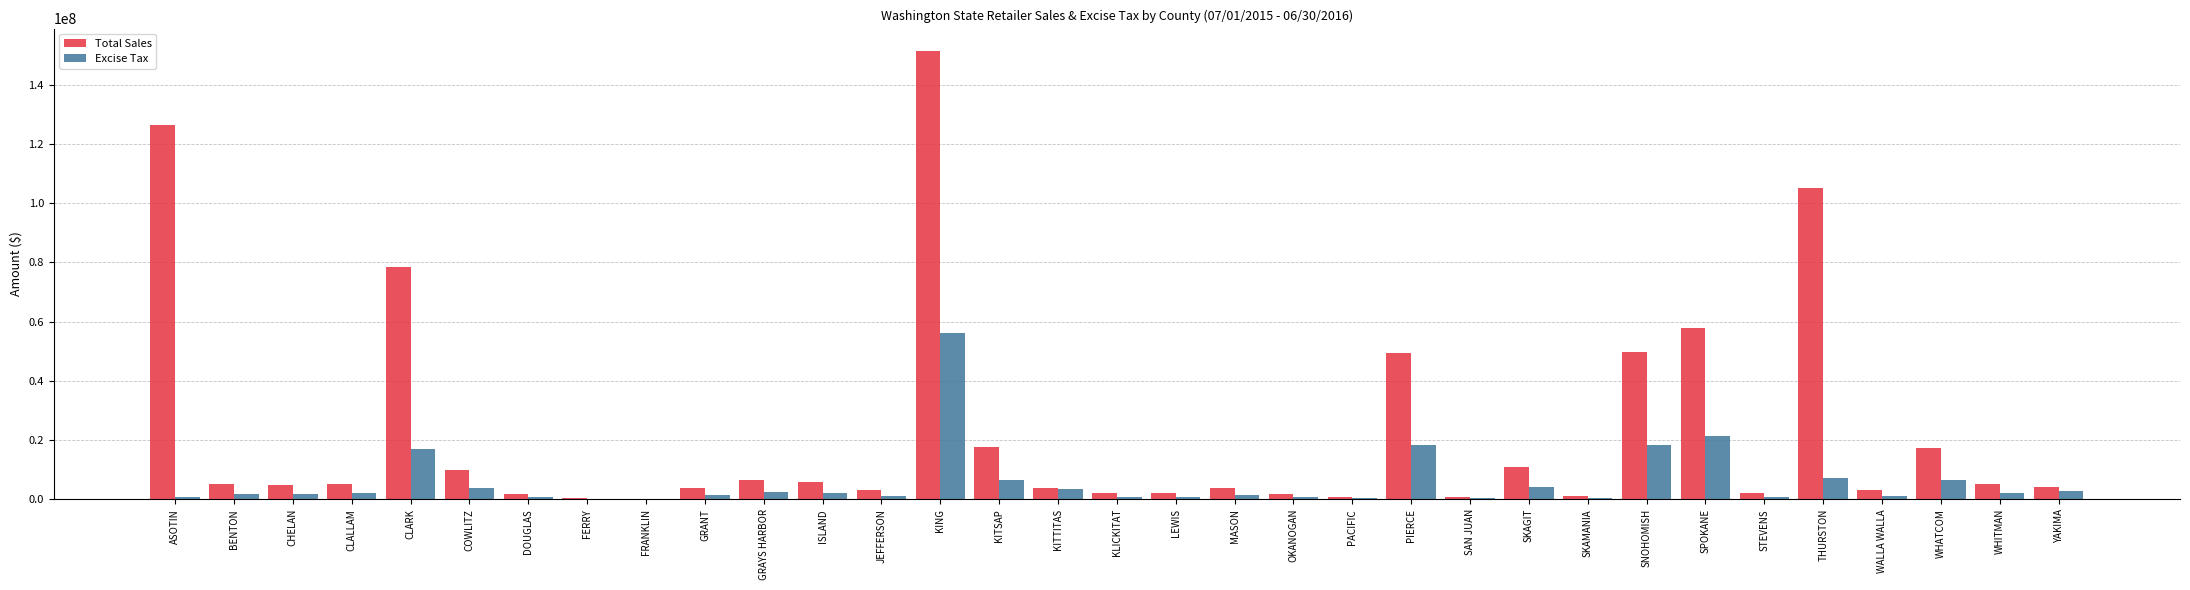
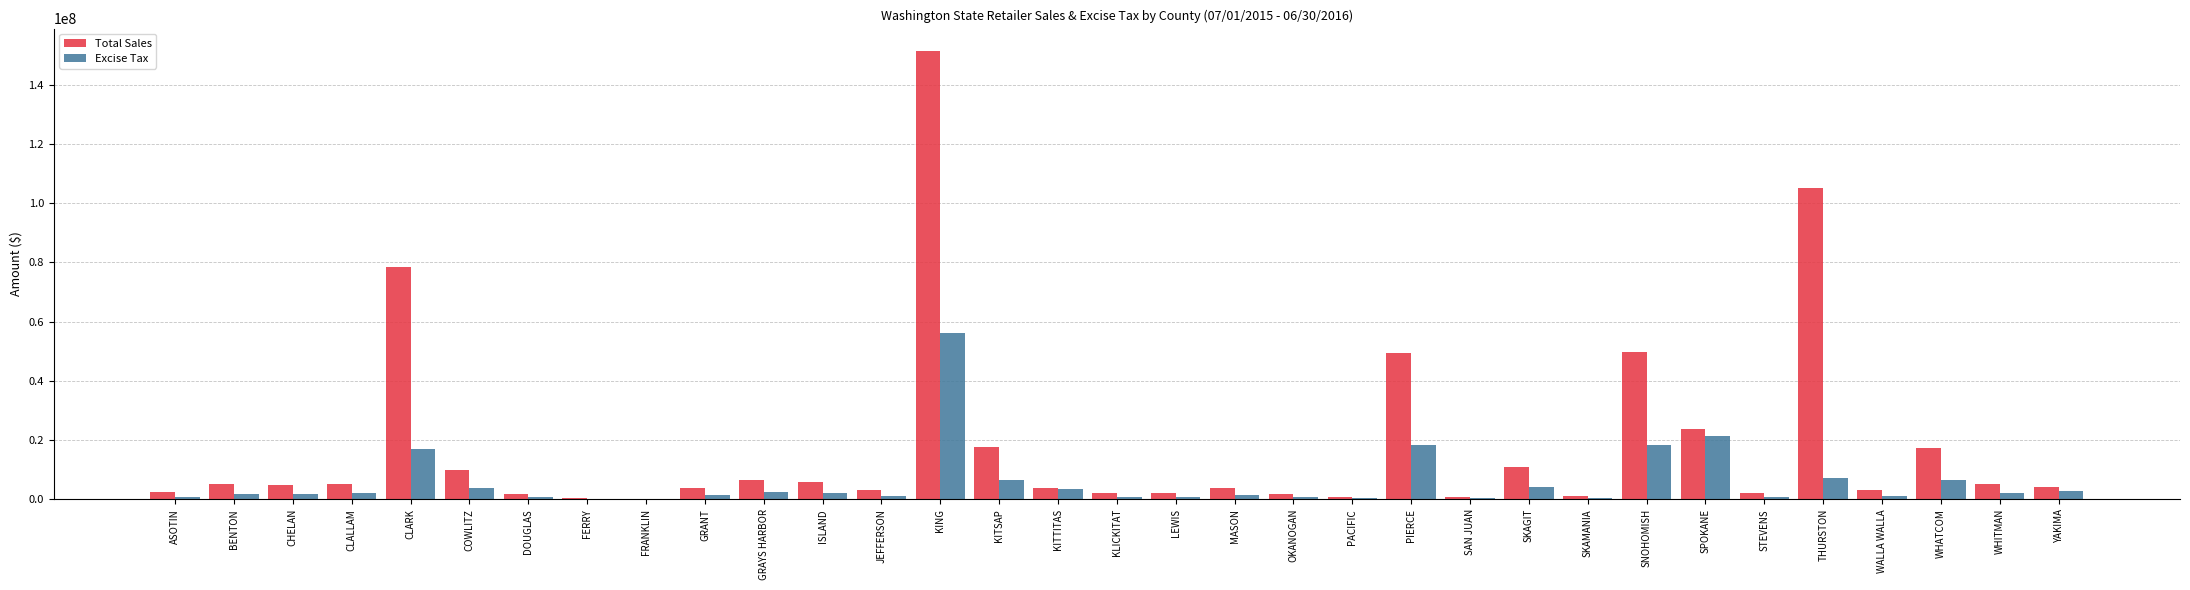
  {
    "Total Sales": {
-     "ASOTIN": 126000000,
+     "ASOTIN": 2000000,
      "BENTON": 5000000,
      "CHELAN": 5000000,
      "CLALLAM": 5000000,
      "CLARK": 79000000,
      "COWLITZ": 10000000,
      "DOUGLAS": 2000000,
      "GRANT": 4000000,
      "GRAYS HARBOR": 6000000,
      "ISLAND": 6000000,
      "JEFFERSON": 3000000,
      "KING": 151000000,
      "KITSAP": 18000000,
      "KITTITAS": 4000000,
      "KLICKITAT": 2000000,
      "LEWIS": 2000000,
      "MASON": 4000000,
      "OKANOGAN": 2000000,
      "PIERCE": 49000000,
      "SKAGIT": 11000000,
      "SKAMANIA": 1000000,
      "SNOHOMISH": 50000000,
-     "SPOKANE": 58000000,
+     "SPOKANE": 24000000,
      "STEVENS": 2000000,
      "THURSTON": 105000000,
      "WALLA WALLA": 3000000,
      "WHATCOM": 17000000,
      "WHITMAN": 5000000,
      "YAKIMA": 4000000
    },
    "Excise Tax": {
      "ASOTIN": 1000000,
      "BENTON": 2000000,
      "CHELAN": 2000000,
      "CLALLAM": 2000000,
      "CLARK": 17000000,
      "COWLITZ": 4000000,
      "GRANT": 1000000,
      "GRAYS HARBOR": 2000000,
      "ISLAND": 2000000,
      "JEFFERSON": 1000000,
      "KING": 56000000,
      "KITSAP": 7000000,
      "KITTITAS": 3000000,
      "MASON": 1000000,
      "PIERCE": 18000000,
      "SKAGIT": 4000000,
      "SNOHOMISH": 18000000,
      "SPOKANE": 21000000,
      "THURSTON": 7000000,
      "WALLA WALLA": 1000000,
      "WHATCOM": 6000000,
      "WHITMAN": 2000000,
      "YAKIMA": 3000000
    }
  }
